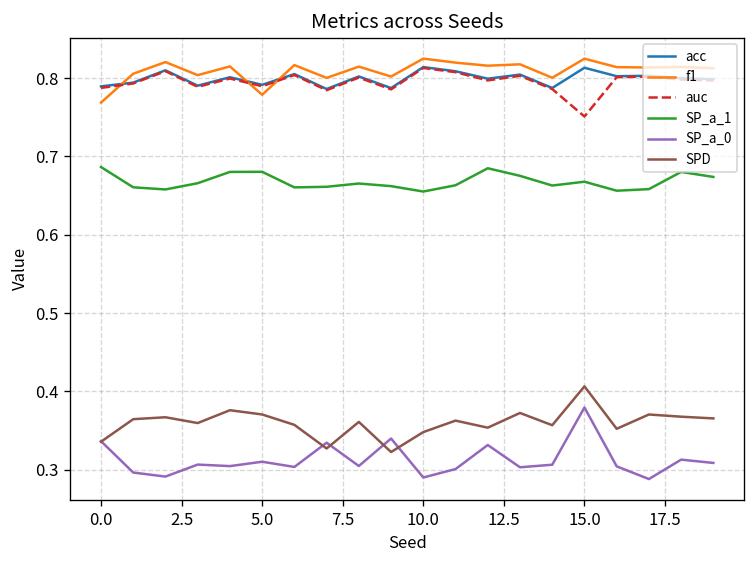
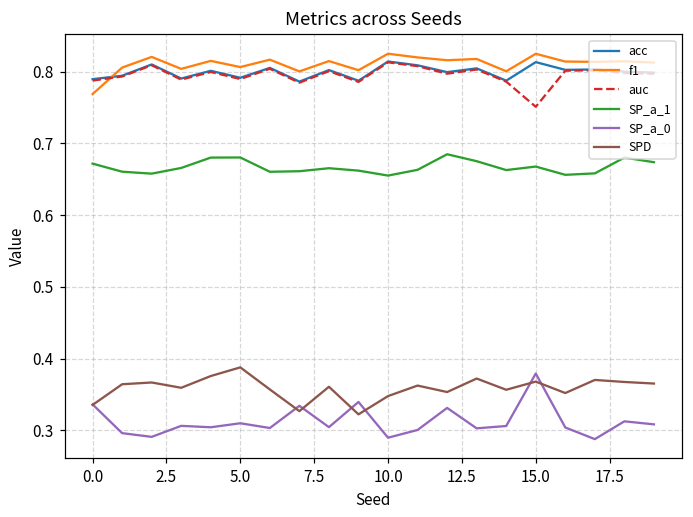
  {
    "acc": {
      "15.0": 0.81
    },
    "f1": {
      "0.0": 0.77,
-     "5.0": 0.78,
+     "5.0": 0.81,
      "10.0": 0.82,
      "15.0": 0.82
    },
    "auc": {
      "15.0": 0.75
    },
    "SP_a_1": {
-     "0.0": 0.69,
+     "0.0": 0.67,
      "5.0": 0.68,
      "10.0": 0.66,
      "15.0": 0.67
    },
    "SP_a_0": {
      "5.0": 0.31,
      "10.0": 0.29,
      "15.0": 0.38
    },
    "SPD": {
-     "5.0": 0.37,
+     "5.0": 0.39,
      "10.0": 0.35,
-     "15.0": 0.41
+     "15.0": 0.37
    }
  }
